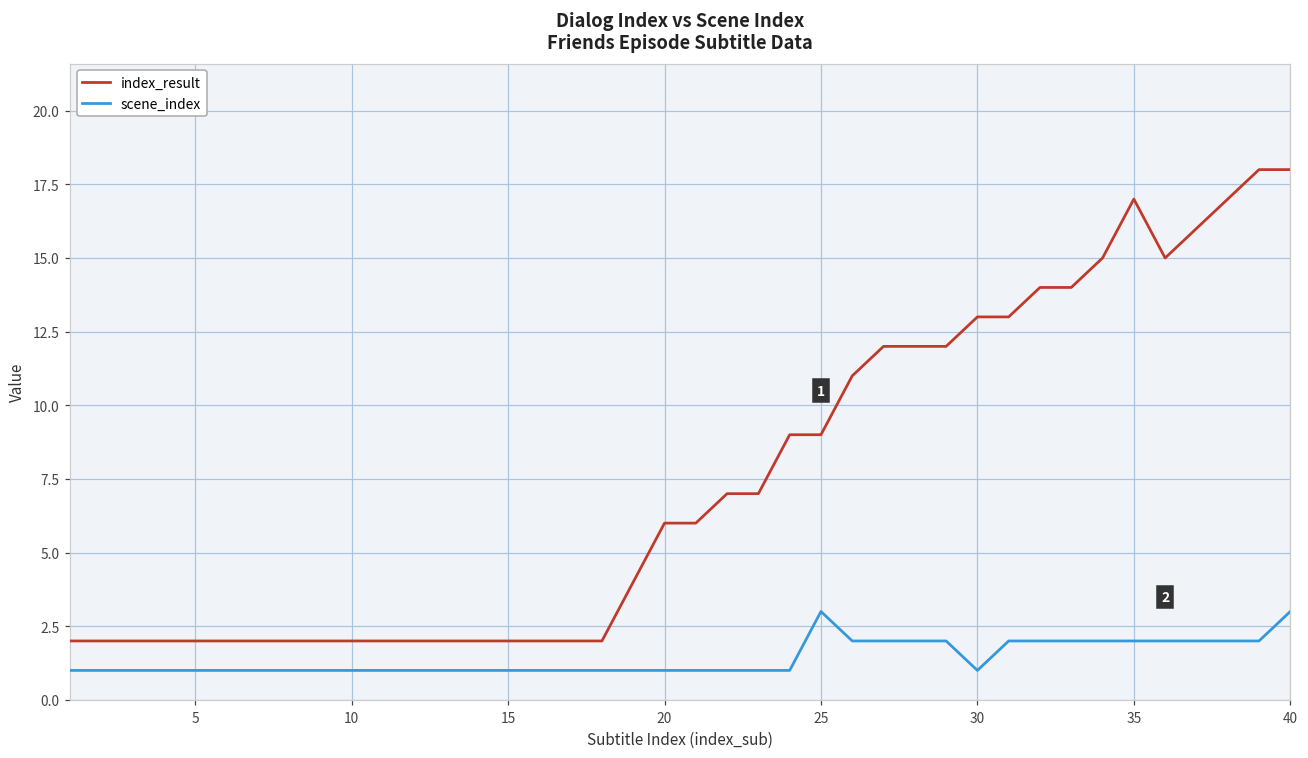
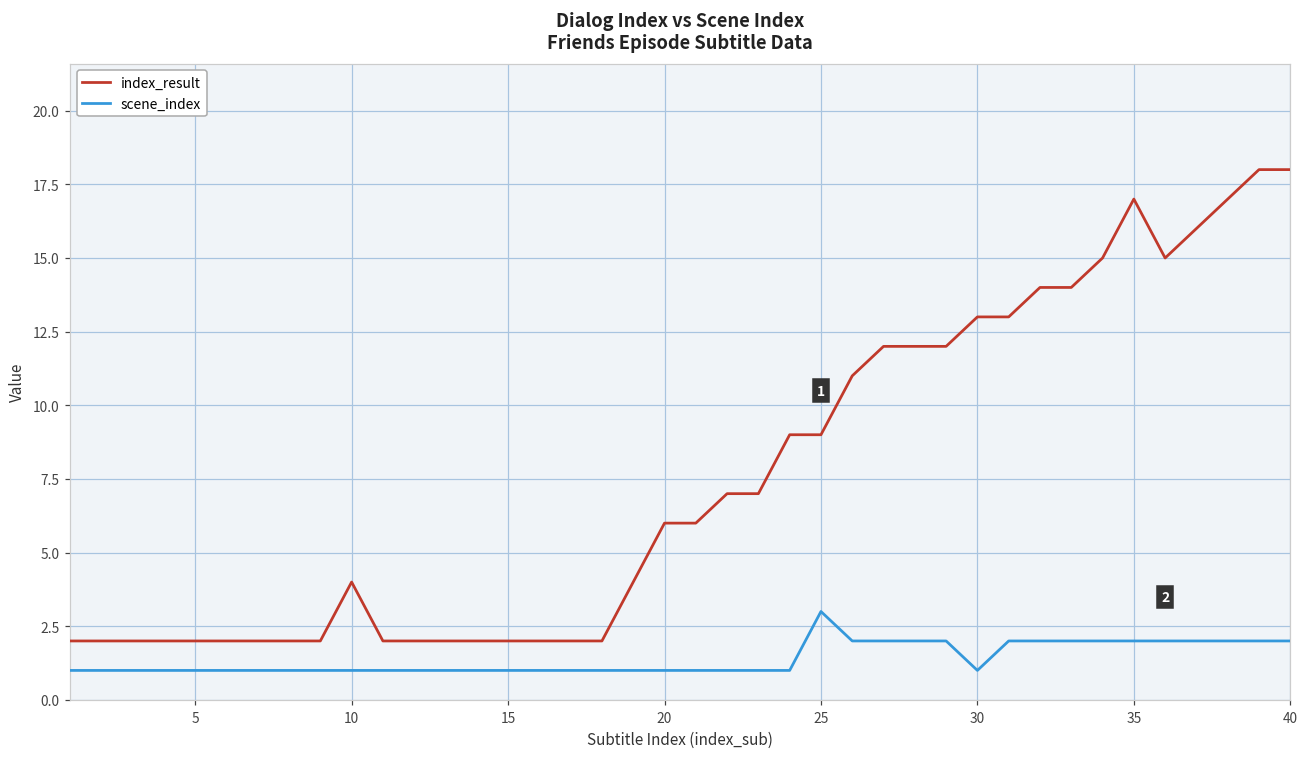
  {
    "index_result": {
      "5": 2,
-     "10": 2,
+     "10": 4,
      "15": 2,
      "20": 6,
      "25": 9,
      "30": 13,
      "35": 17,
      "40": 18
    },
    "scene_index": {
      "5": 1,
      "10": 1,
      "15": 1,
      "20": 1,
      "25": 3,
      "30": 1,
      "35": 2,
-     "40": 3
+     "40": 2
    }
  }
